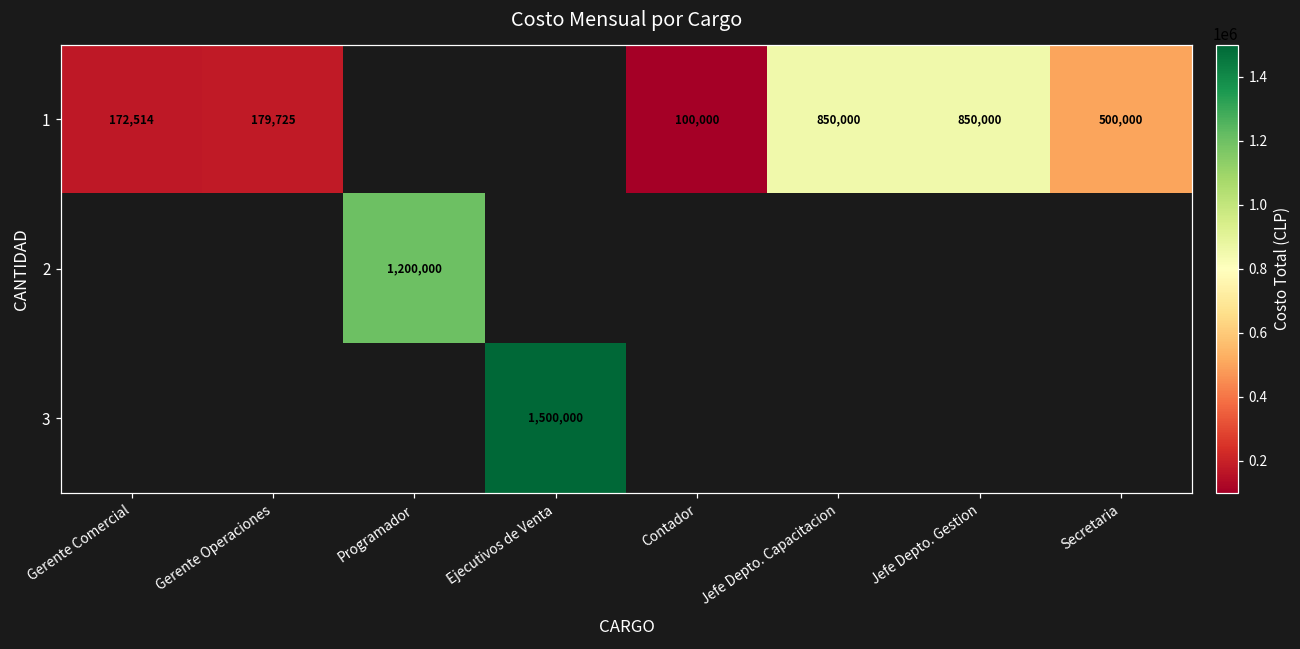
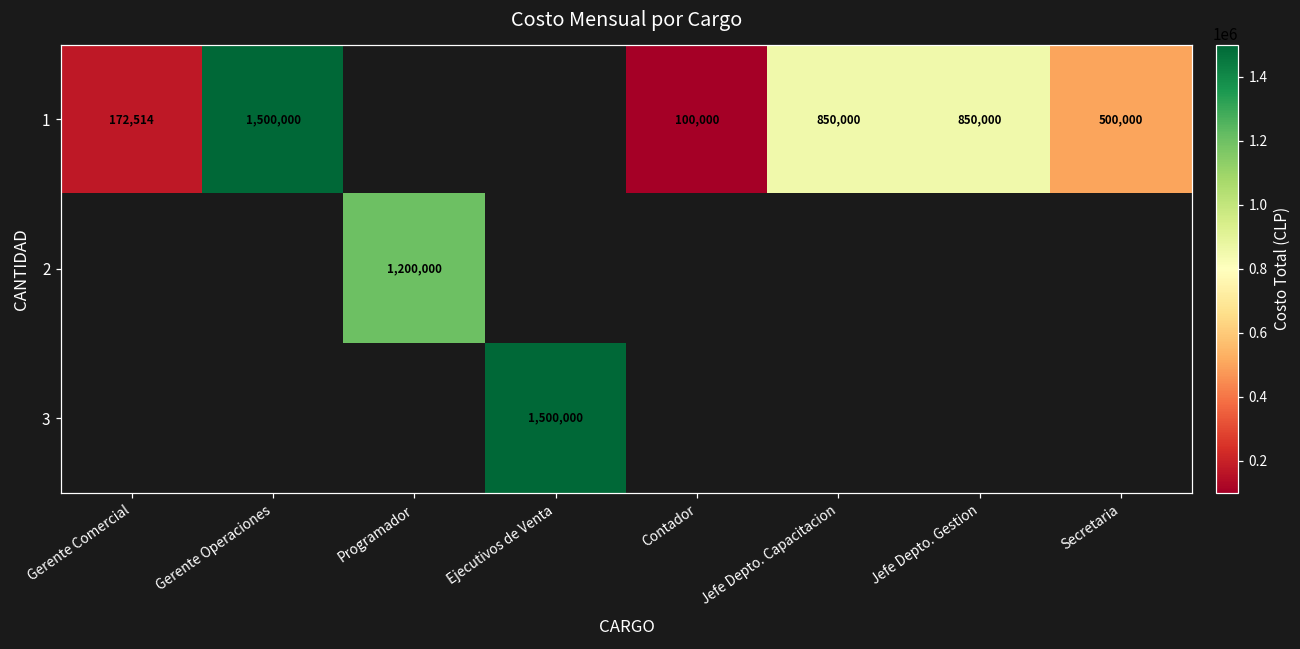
  {
    "1": {
      "Gerente Comercial": "172,514",
-     "Gerente Operaciones": "179,725",
+     "Gerente Operaciones": "1,500,000",
      "Contador": "100,000",
      "Jefe Depto. Capacitacion": "850,000",
      "Jefe Depto. Gestion": "850,000",
      "Secretaria": "500,000"
    },
    "2": {
      "Programador": "1,200,000"
    },
    "3": {
      "Ejecutivos de Venta": "1,500,000"
    }
  }
